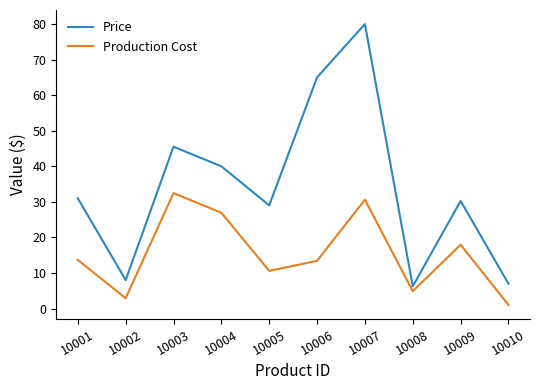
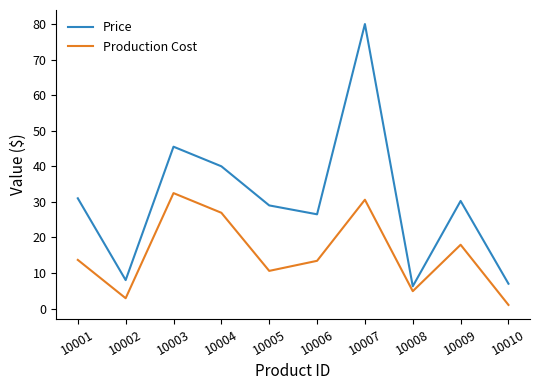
  {
    "Price": {
      "10001": 31,
      "10002": 8,
      "10003": 46,
      "10004": 40,
      "10005": 29,
-     "10006": 65,
+     "10006": 26,
      "10007": 80,
      "10008": 6,
      "10009": 30,
      "10010": 7
    },
    "Production Cost": {
      "10001": 14,
      "10002": 3,
      "10003": 32,
      "10004": 27,
      "10005": 11,
      "10006": 13,
      "10007": 31,
      "10008": 5,
      "10009": 18,
      "10010": 1
    }
  }
